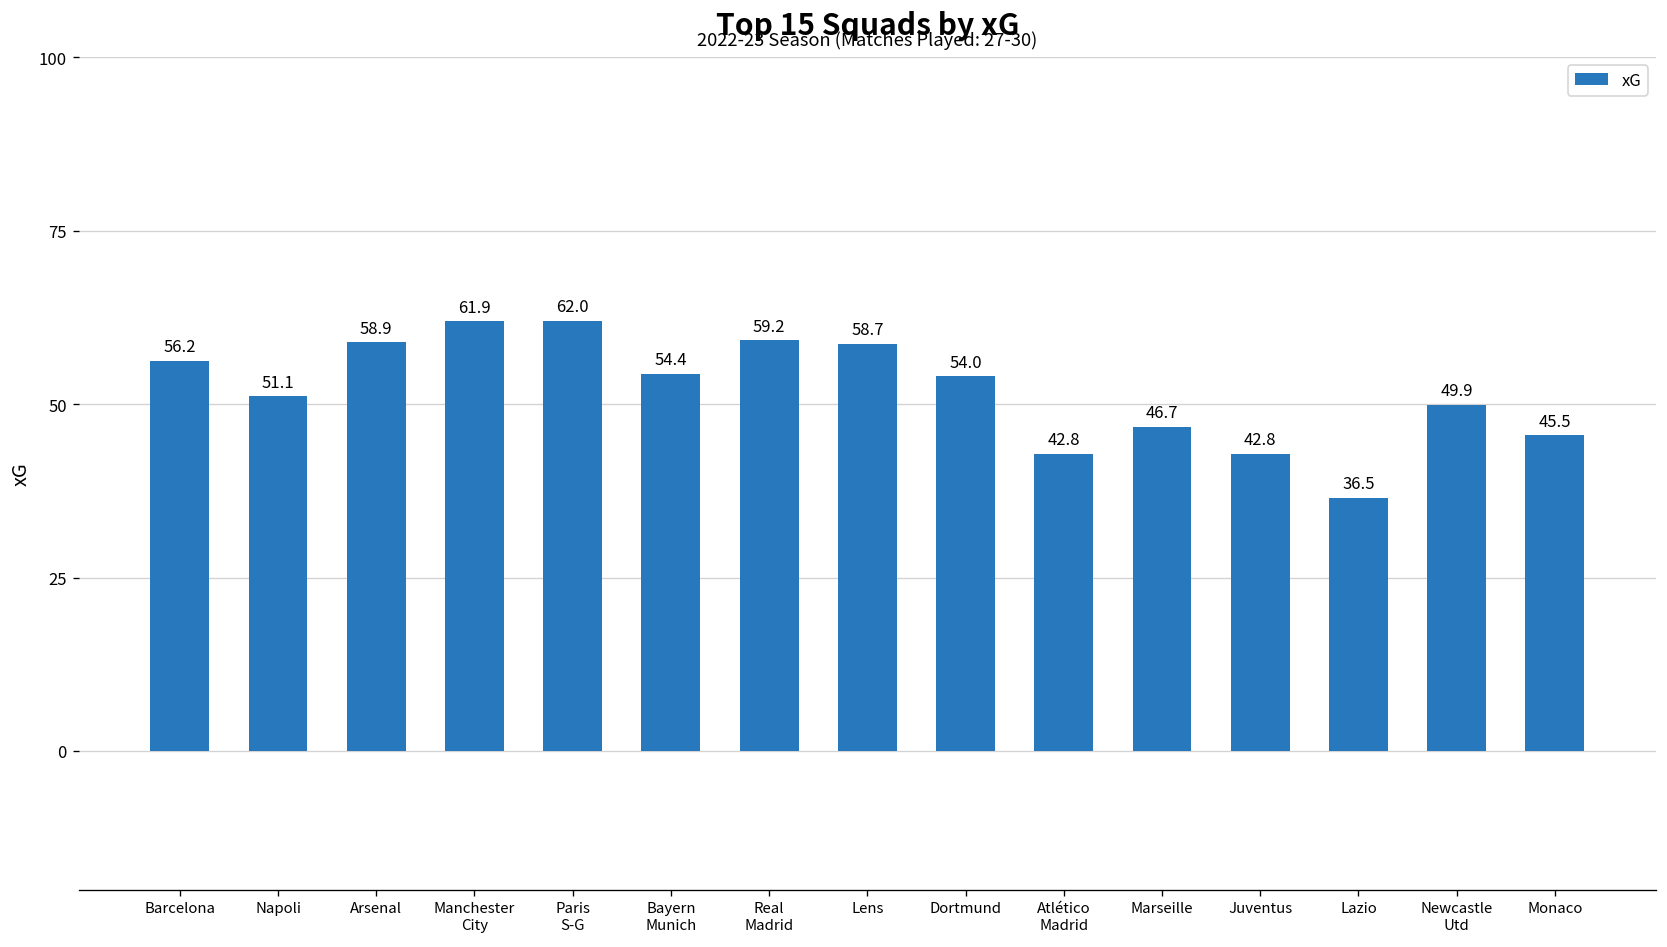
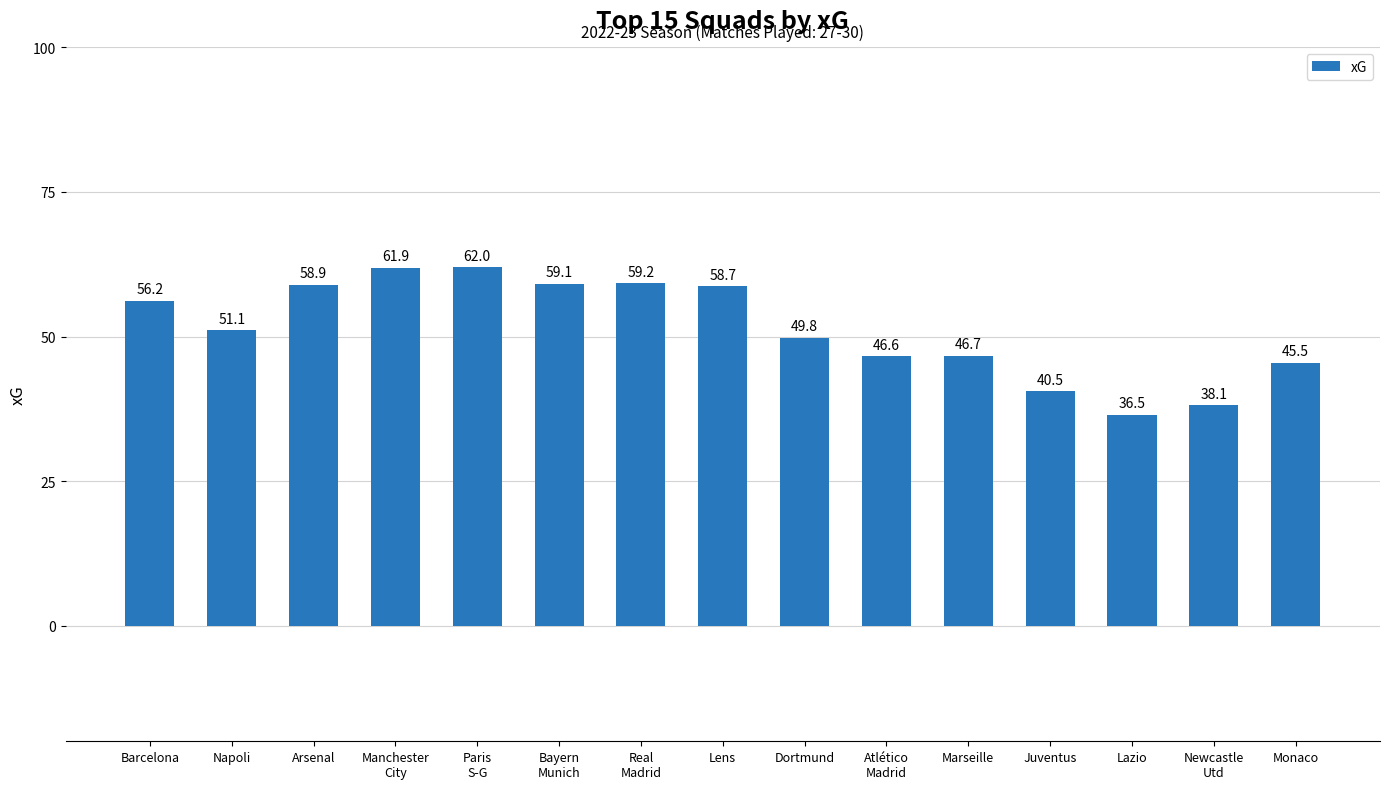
  {
    "Barcelona": 56.2,
    "Napoli": 51.1,
    "Arsenal": 58.9,
    "Manchester City": 61.9,
    "Paris S-G": 62.0,
-   "Bayern Munich": 54.4,
+   "Bayern Munich": 59.1,
    "Real Madrid": 59.2,
    "Lens": 58.7,
-   "Dortmund": 54.0,
-   "Atlético Madrid": 42.8,
+   "Dortmund": 49.8,
+   "Atlético Madrid": 46.6,
    "Marseille": 46.7,
-   "Juventus": 42.8,
+   "Juventus": 40.5,
    "Lazio": 36.5,
-   "Newcastle Utd": 49.9,
+   "Newcastle Utd": 38.1,
    "Monaco": 45.5
  }
